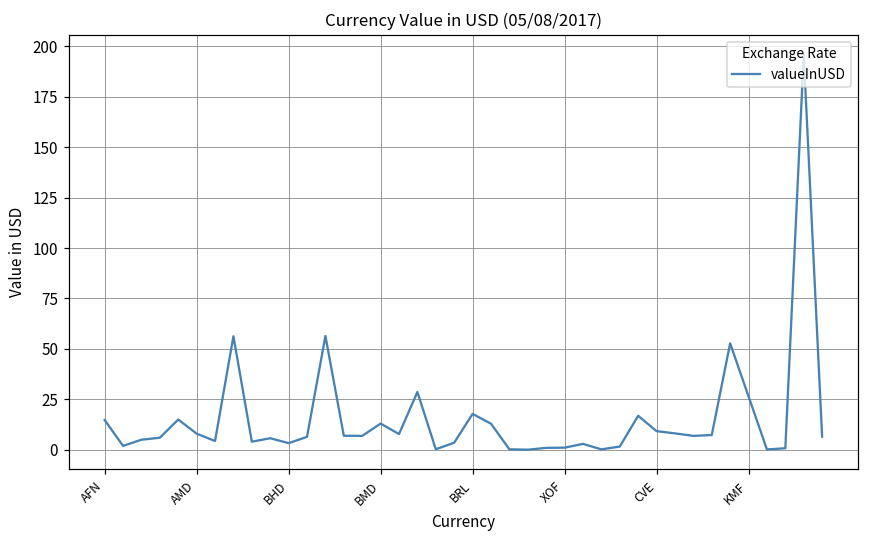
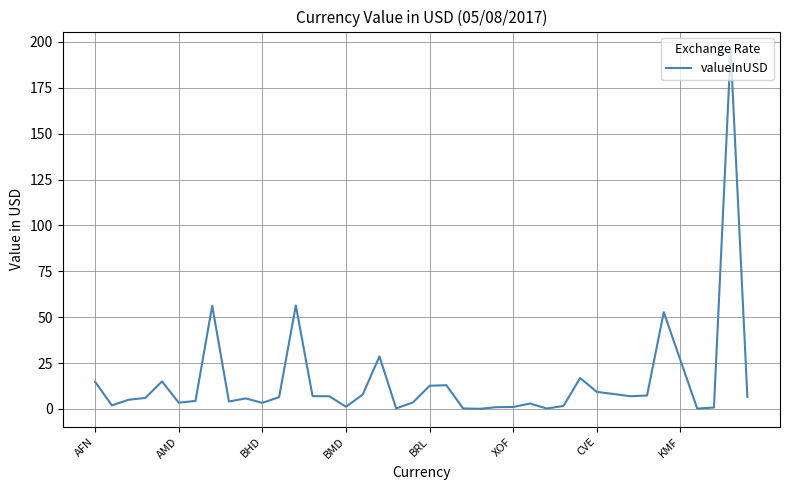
  {
    "AFN": 15,
-   "AMD": 8,
+   "AMD": 3,
    "BHD": 3,
-   "BMD": 13,
-   "BRL": 18,
+   "BMD": 1,
+   "BRL": 13,
    "XOF": 1,
    "CVE": 9,
    "KMF": 26
  }
